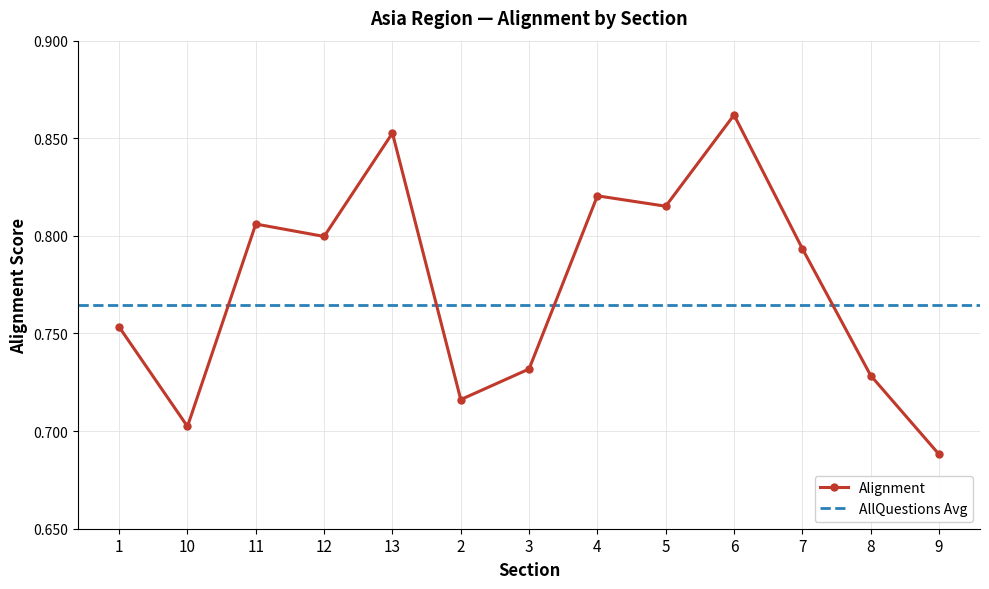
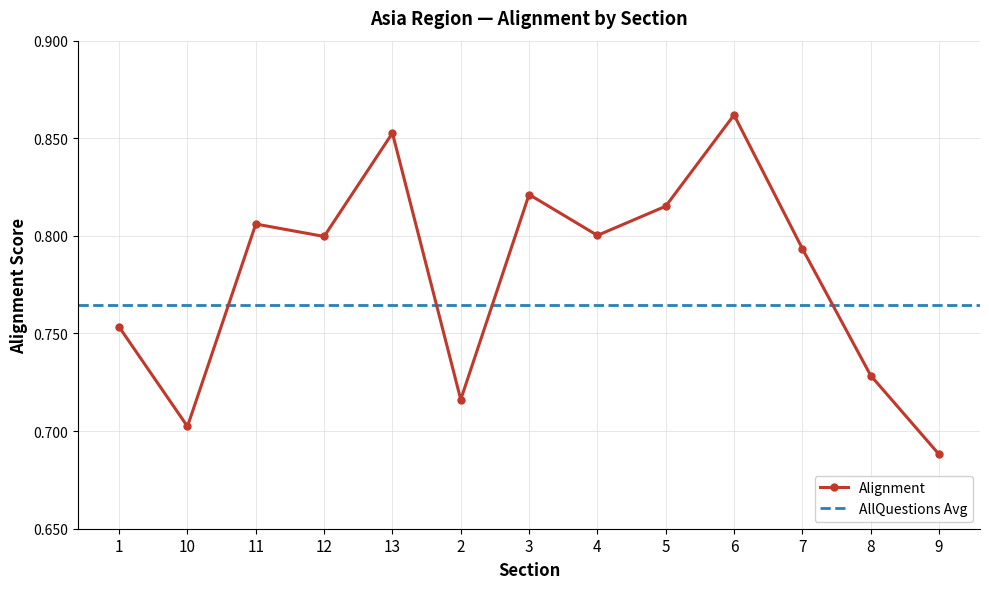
  {
    "1": 0.753,
    "10": 0.702,
    "11": 0.806,
    "12": 0.800,
    "13": 0.853,
    "2": 0.716,
-   "3": 0.732,
-   "4": 0.821,
+   "3": 0.821,
+   "4": 0.800,
    "5": 0.815,
    "6": 0.862,
    "7": 0.793,
    "8": 0.728,
    "9": 0.688
  }
